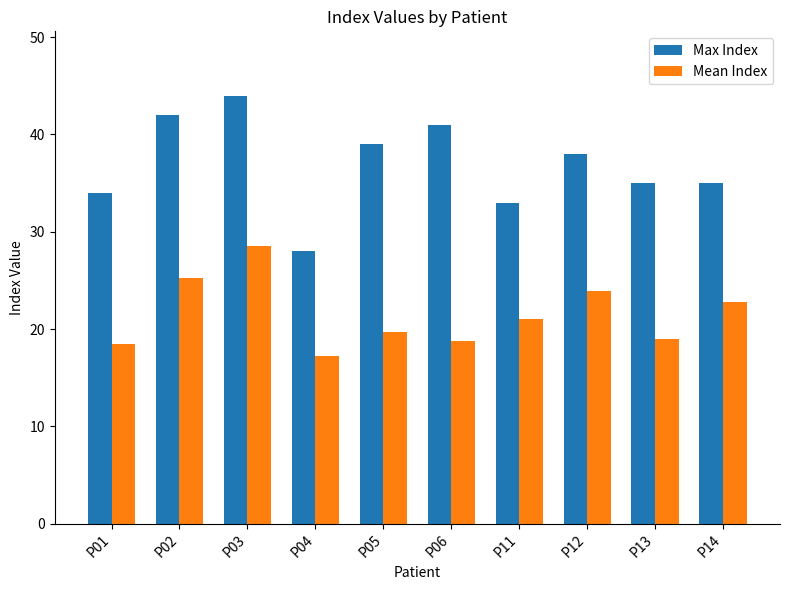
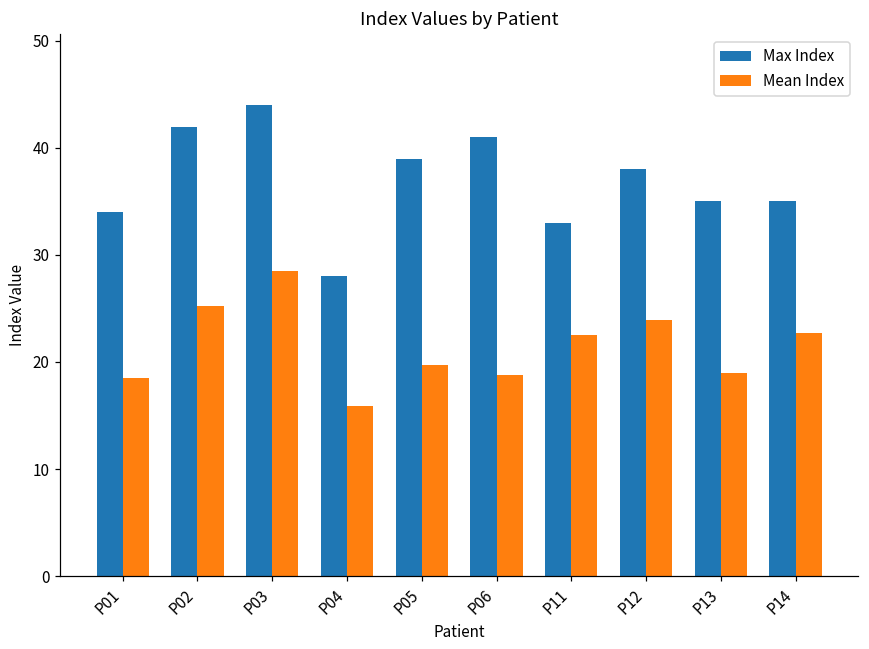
  {
    "Max Index": {
      "P01": 34,
      "P02": 42,
      "P03": 44,
      "P04": 28,
      "P05": 39,
      "P06": 41,
      "P11": 33,
      "P12": 38,
      "P13": 35,
      "P14": 35
    },
    "Mean Index": {
      "P01": 19,
      "P02": 25,
      "P03": 29,
-     "P04": 17,
+     "P04": 16,
      "P05": 20,
      "P06": 19,
-     "P11": 21,
+     "P11": 23,
      "P12": 24,
      "P13": 19,
      "P14": 23
    }
  }
